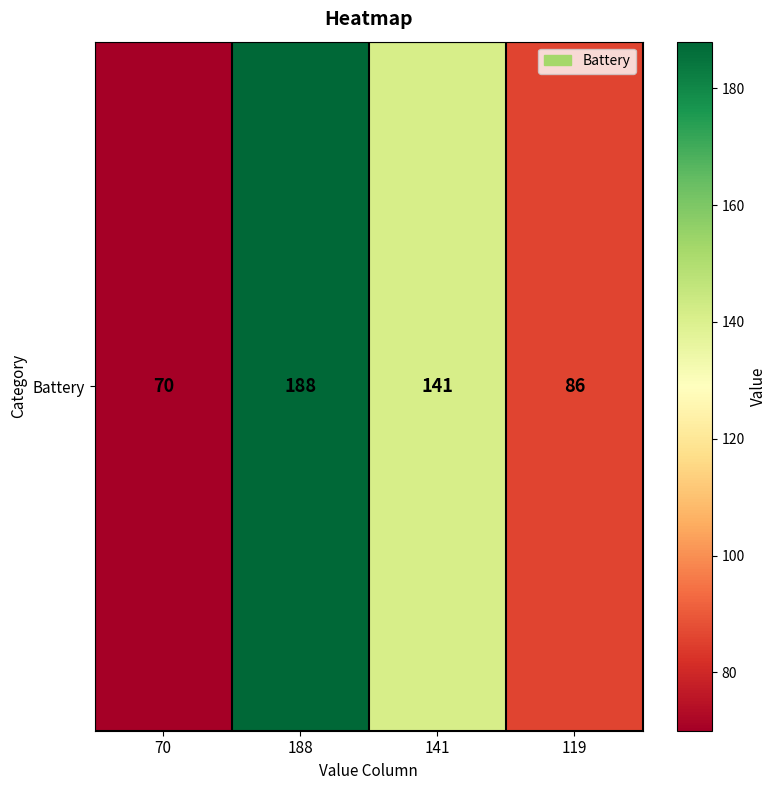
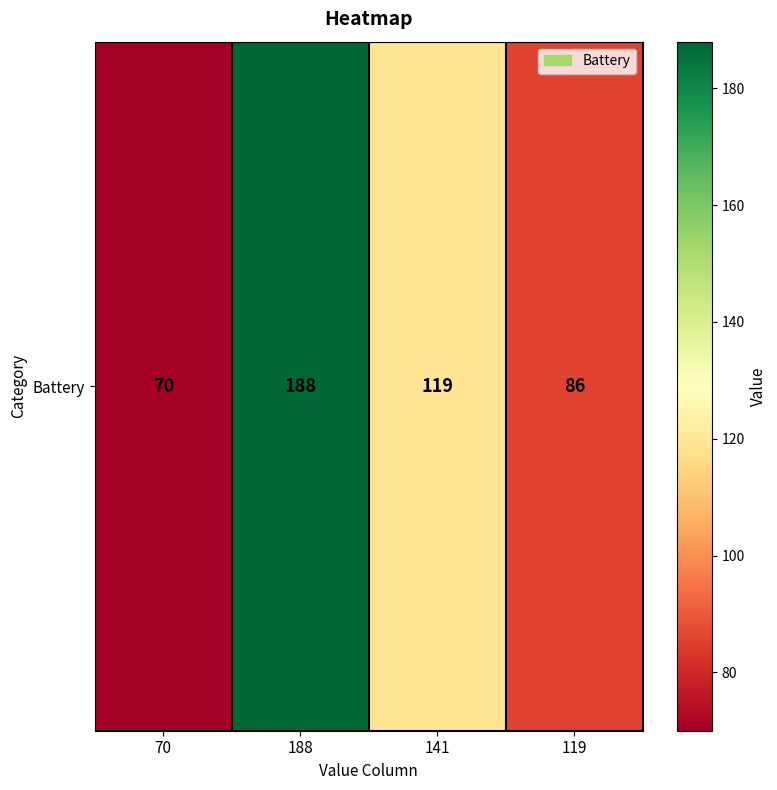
  {
    "Battery": {
      "70": 70,
      "188": 188,
-     "141": 141,
+     "141": 119,
      "119": 86
    }
  }
